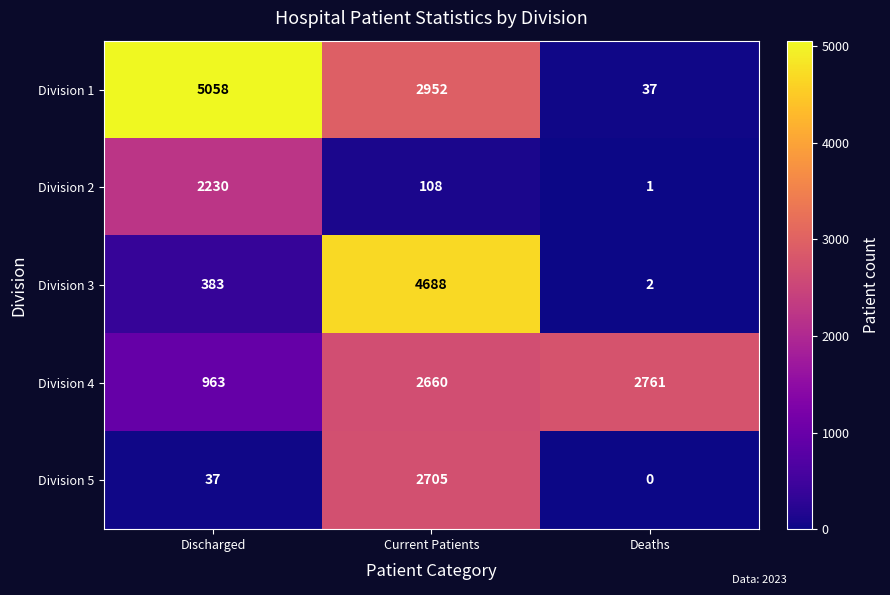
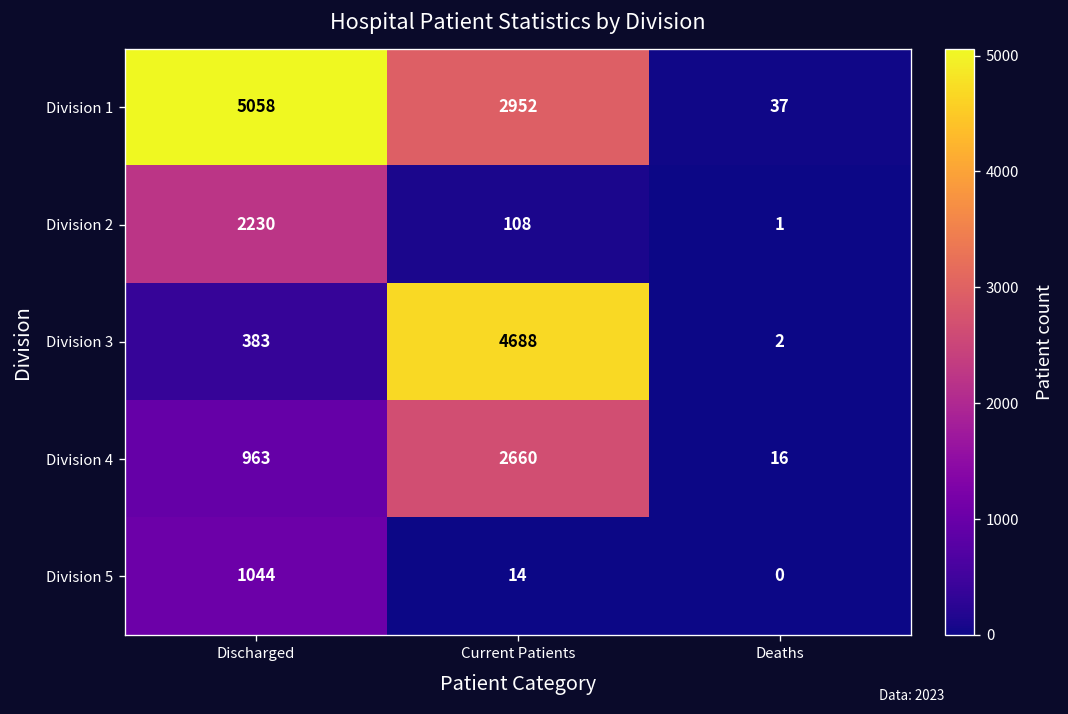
  {
    "Division 1": {
      "Discharged": 5058,
      "Current Patients": 2952,
      "Deaths": 37
    },
    "Division 2": {
      "Discharged": 2230,
      "Current Patients": 108,
      "Deaths": 1
    },
    "Division 3": {
      "Discharged": 383,
      "Current Patients": 4688,
      "Deaths": 2
    },
    "Division 4": {
      "Discharged": 963,
      "Current Patients": 2660,
-     "Deaths": 2761
+     "Deaths": 16
    },
    "Division 5": {
-     "Discharged": 37,
-     "Current Patients": 2705,
+     "Discharged": 1044,
+     "Current Patients": 14,
      "Deaths": 0
    }
  }
